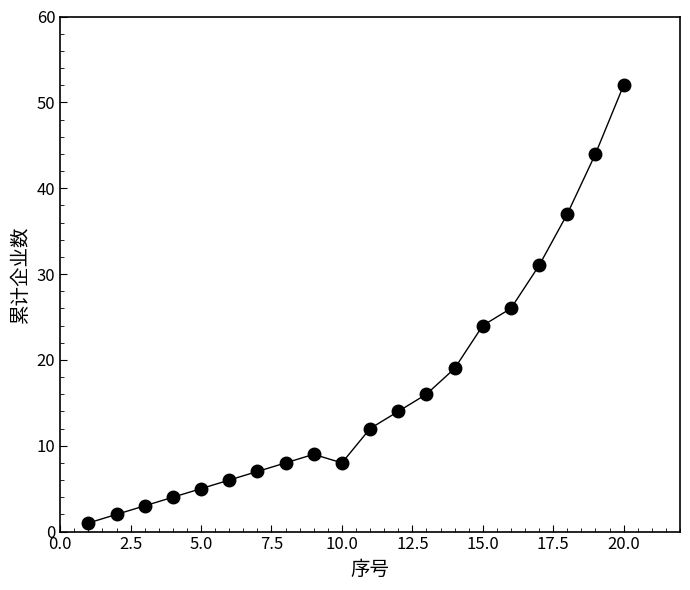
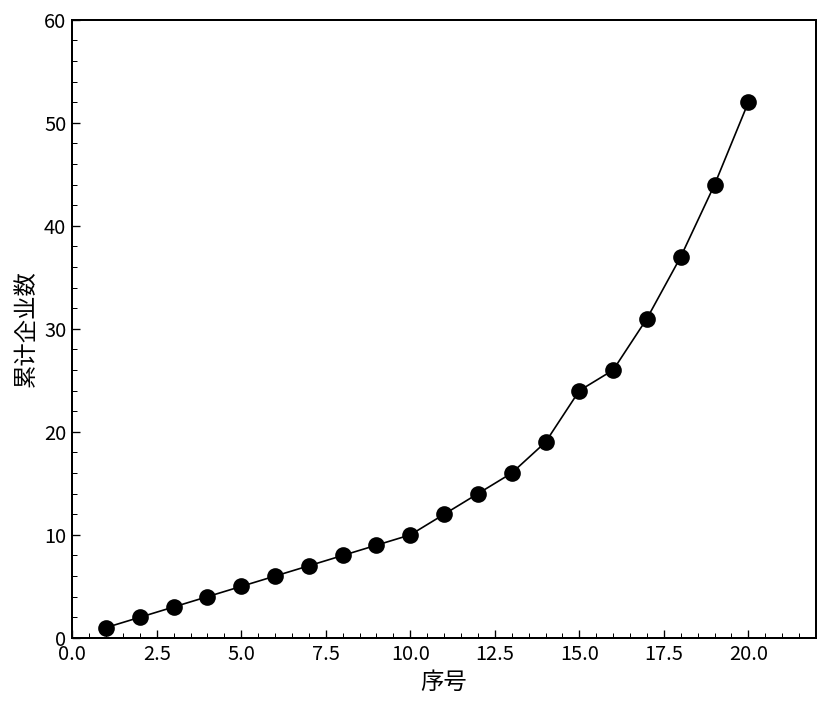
  {
    "5.0": 5,
-   "10.0": 8,
+   "10.0": 10,
    "15.0": 24,
    "20.0": 52
  }
